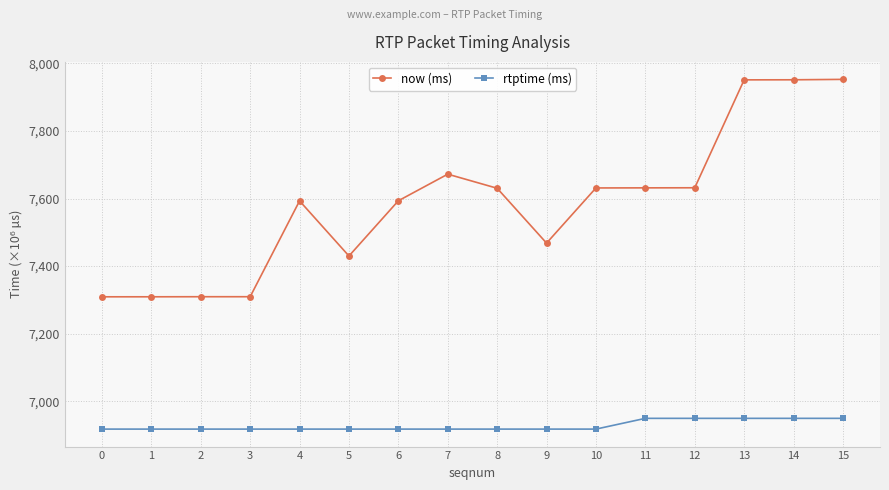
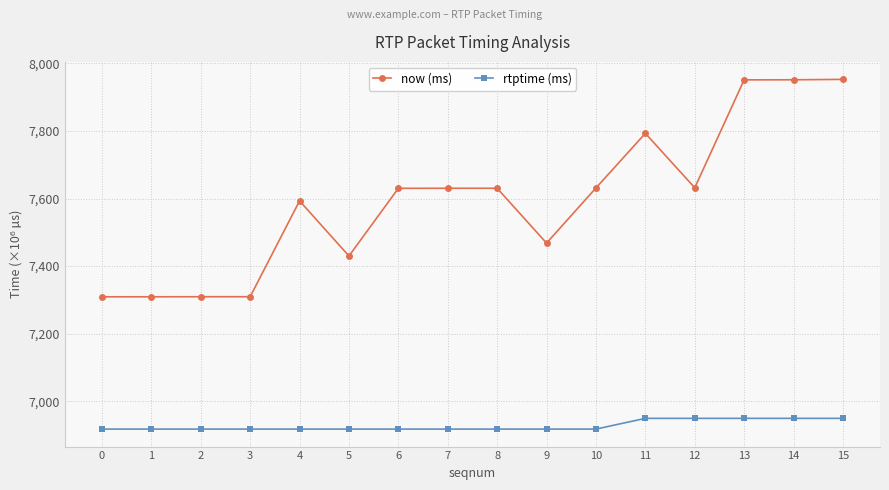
  {
    "now (ms)": {
      "0": "7,310",
      "1": "7,310",
      "2": "7,310",
      "3": "7,310",
      "4": "7,590",
      "5": "7,430",
-     "6": "7,590",
-     "7": "7,670",
+     "6": "7,630",
+     "7": "7,630",
      "8": "7,630",
      "9": "7,470",
      "10": "7,630",
-     "11": "7,630",
+     "11": "7,790",
      "12": "7,630",
      "13": "7,950",
      "14": "7,950",
      "15": "7,950"
    },
    "rtptime (ms)": {
      "0": "6,920",
      "1": "6,920",
      "2": "6,920",
      "3": "6,920",
      "4": "6,920",
      "5": "6,920",
      "6": "6,920",
      "7": "6,920",
      "8": "6,920",
      "9": "6,920",
      "10": "6,920",
      "11": "6,950",
      "12": "6,950",
      "13": "6,950",
      "14": "6,950",
      "15": "6,950"
    }
  }
